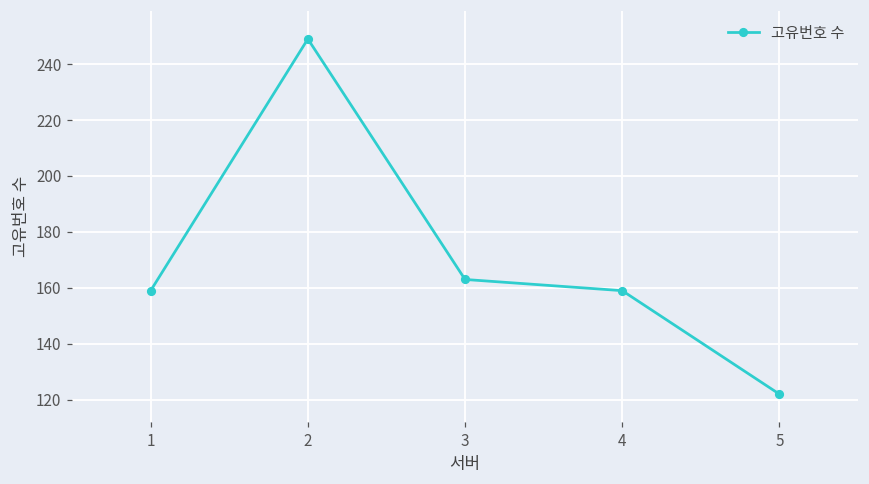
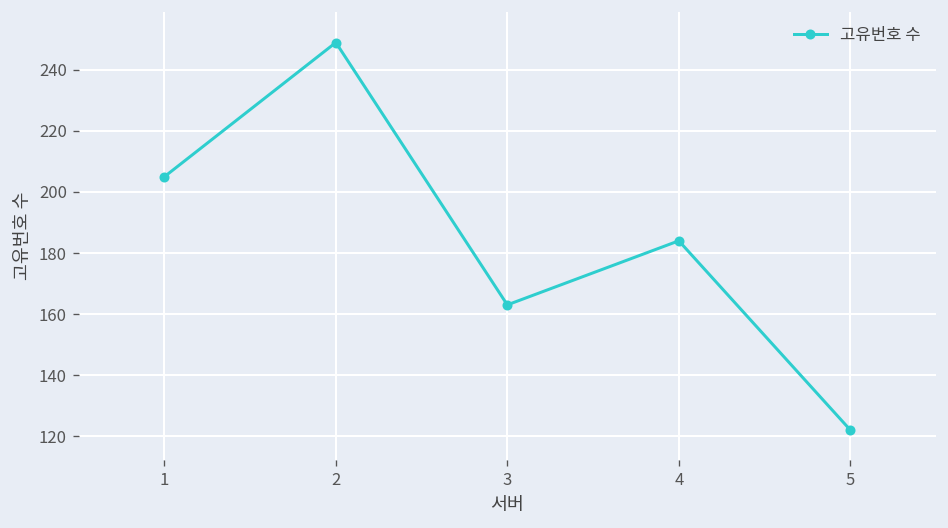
  {
-   "1": 159,
+   "1": 205,
    "2": 249,
    "3": 163,
-   "4": 159,
+   "4": 184,
    "5": 122
  }
